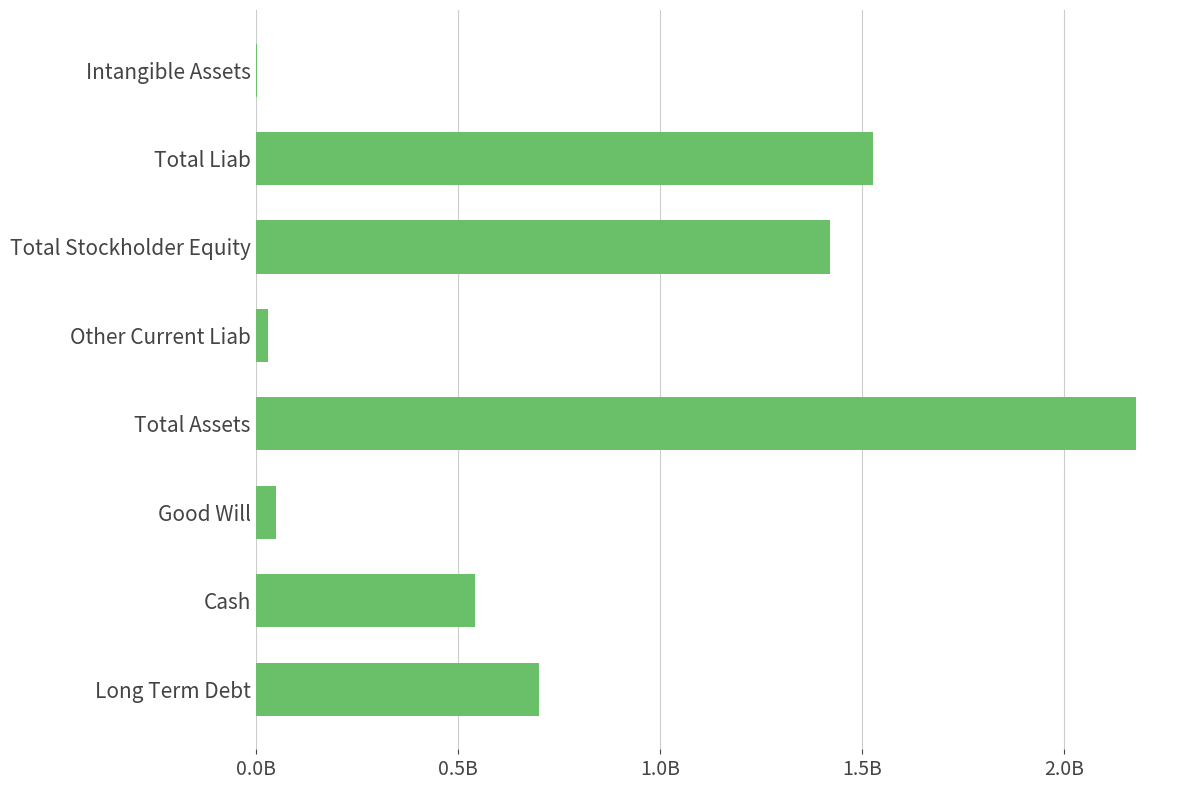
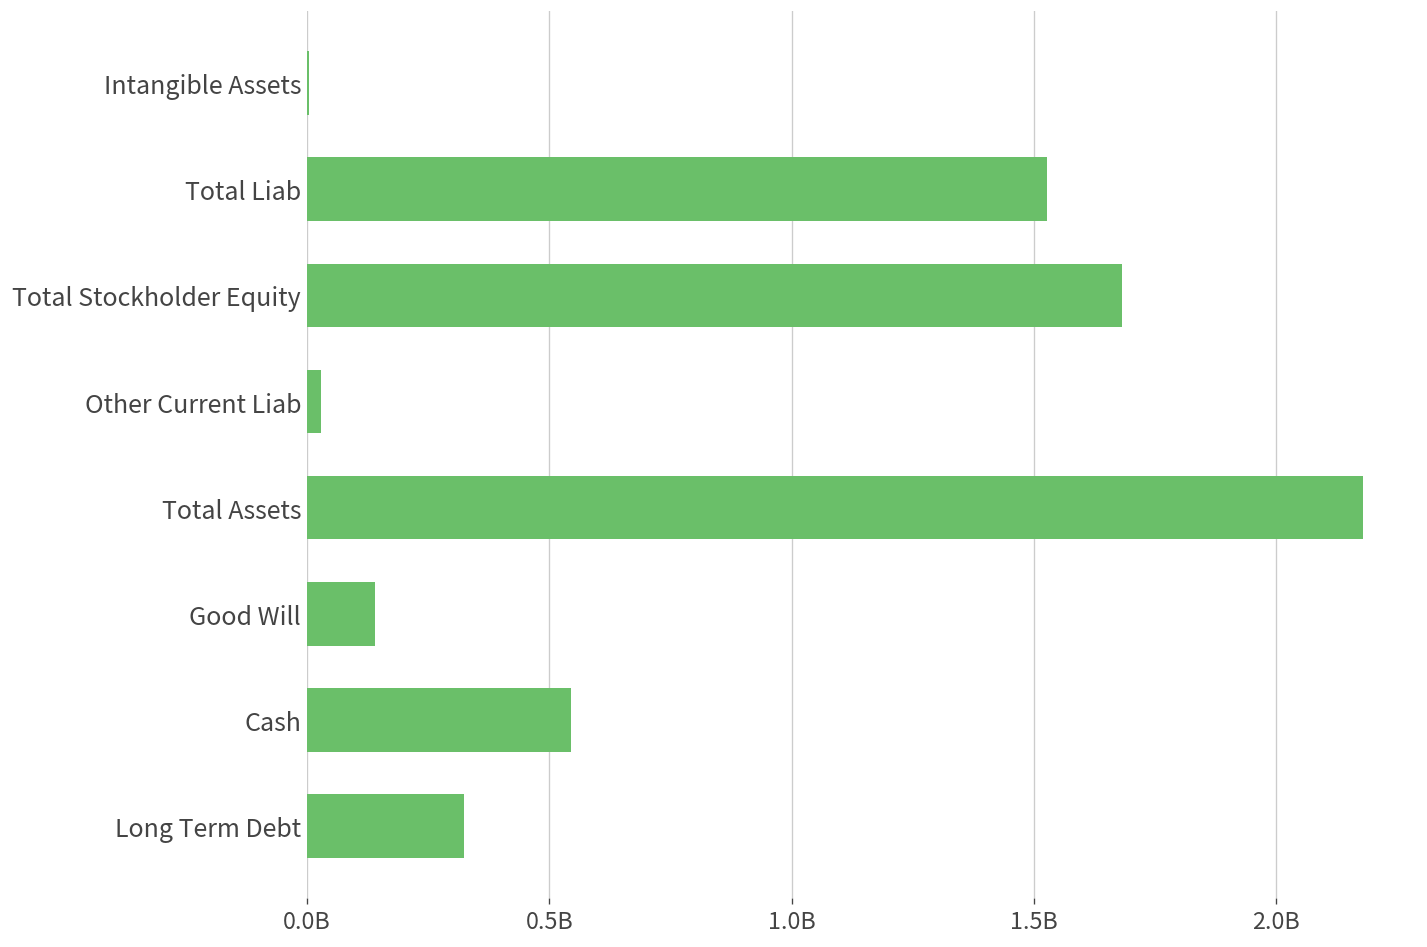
  {
    "Total Liab": 1530000000,
-   "Total Stockholder Equity": 1420000000,
+   "Total Stockholder Equity": 1680000000,
    "Other Current Liab": 30000000,
    "Total Assets": 2180000000,
-   "Good Will": 50000000,
+   "Good Will": 140000000,
    "Cash": 540000000,
-   "Long Term Debt": 700000000
+   "Long Term Debt": 320000000
  }
